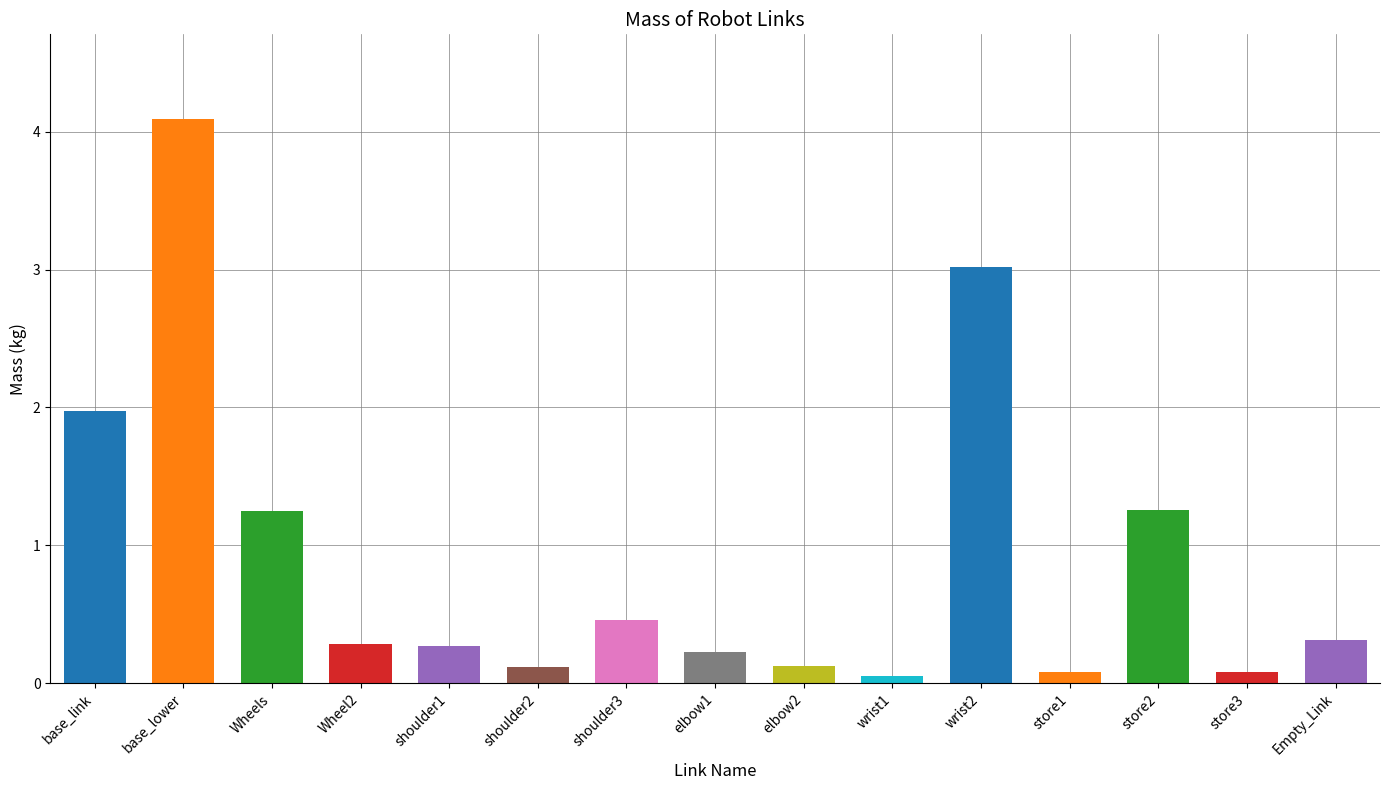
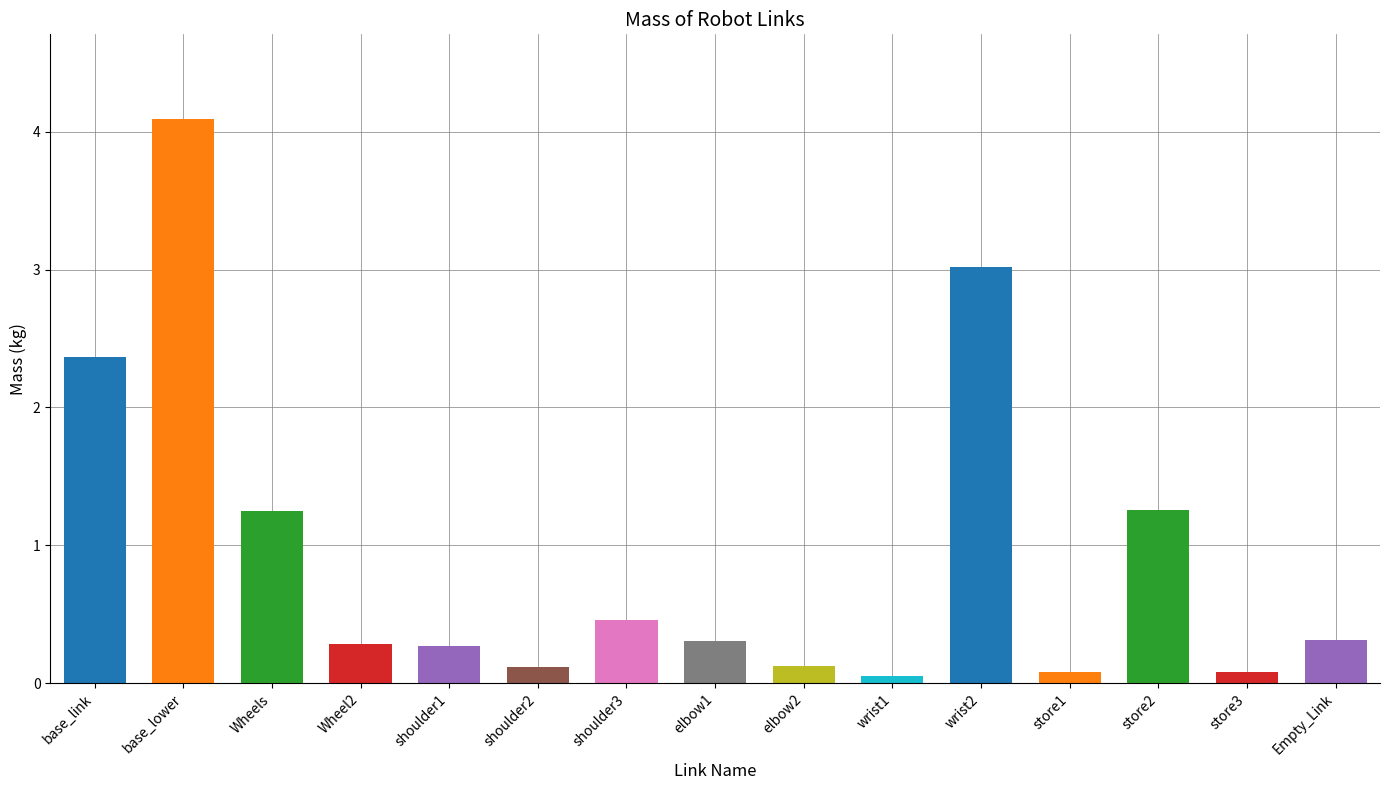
  {
-   "base_link": 1.97,
+   "base_link": 2.36,
    "base_lower": 4.09,
    "Wheels": 1.25,
    "Wheel2": 0.28,
    "shoulder1": 0.27,
    "shoulder2": 0.12,
    "shoulder3": 0.46,
-   "elbow1": 0.23,
+   "elbow1": 0.31,
    "elbow2": 0.13,
    "wrist1": 0.05,
    "wrist2": 3.02,
    "store1": 0.08,
    "store2": 1.26,
    "store3": 0.08,
    "Empty_Link": 0.31
  }
